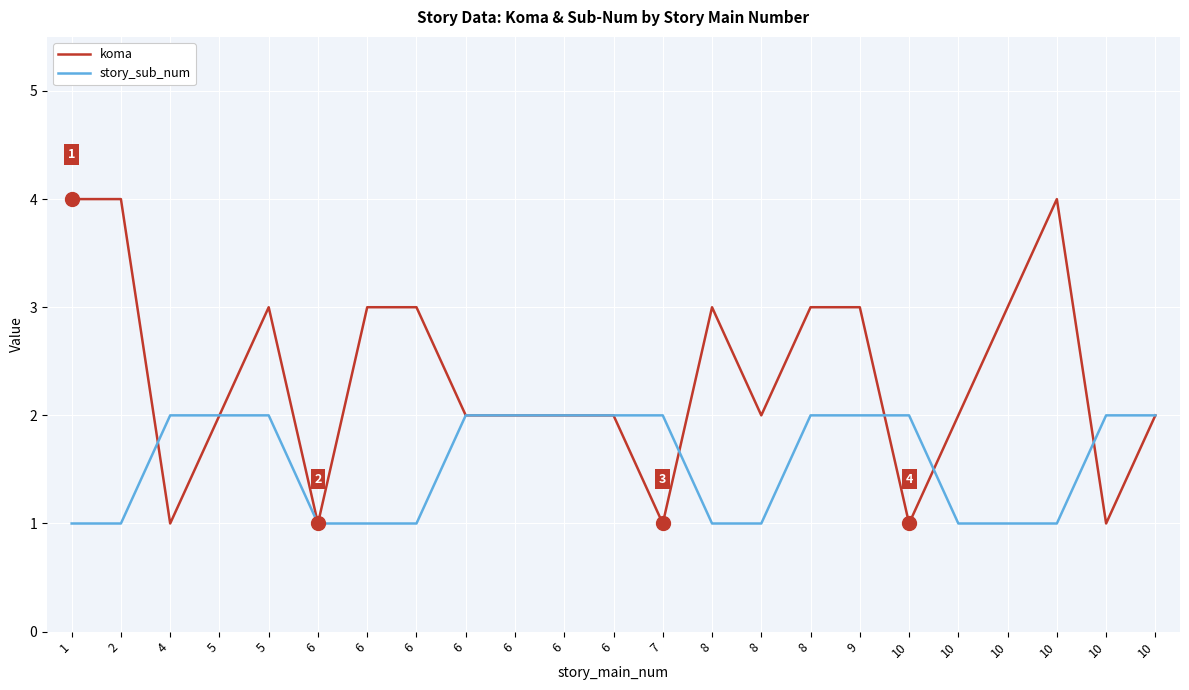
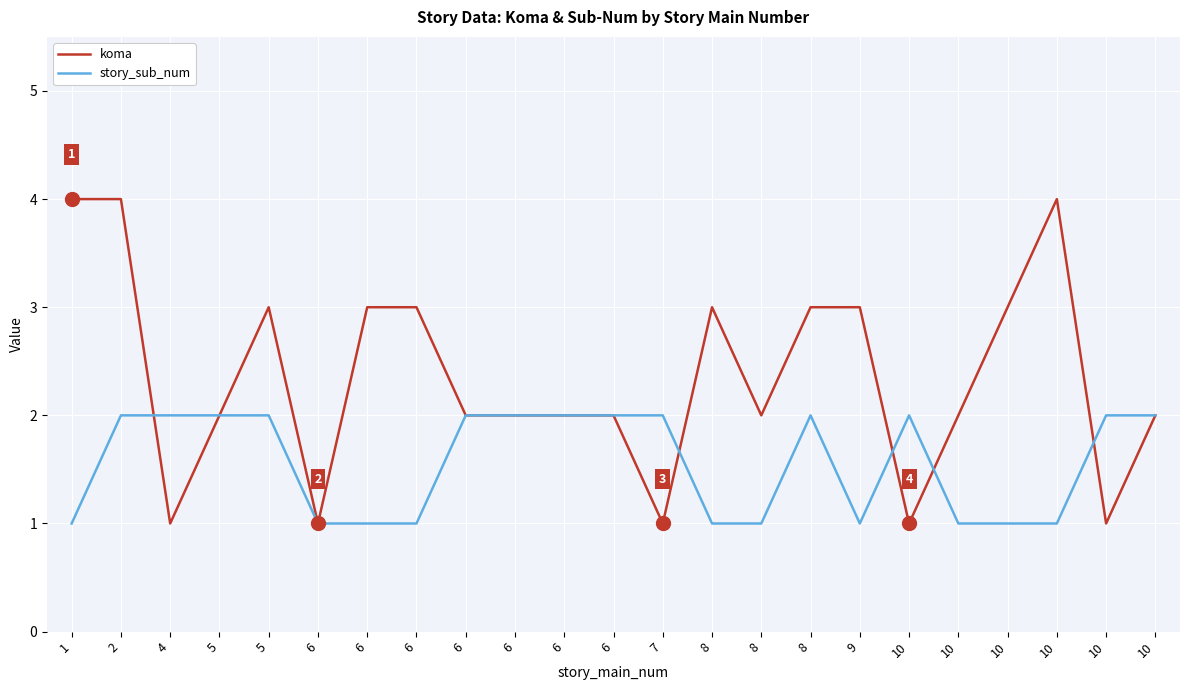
  {
    "story_sub_num": {
      "1": 1,
-     "2": 1,
+     "2": 2,
      "4": 2,
      "7": 2,
-     "9": 2
+     "9": 1
    }
  }
